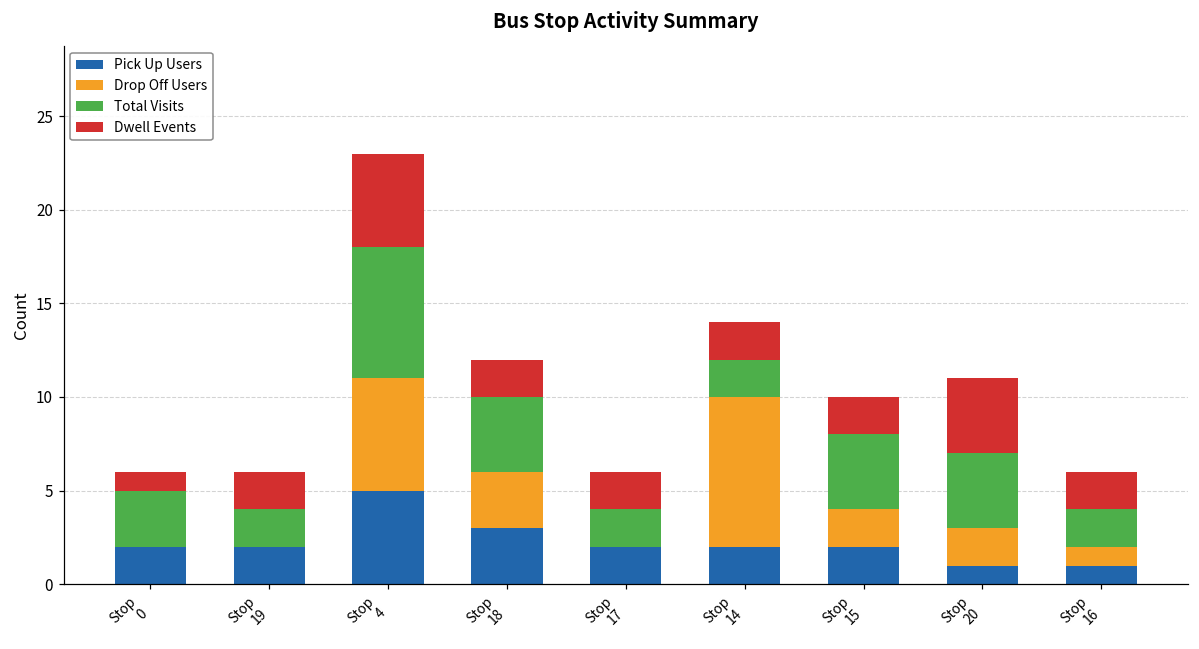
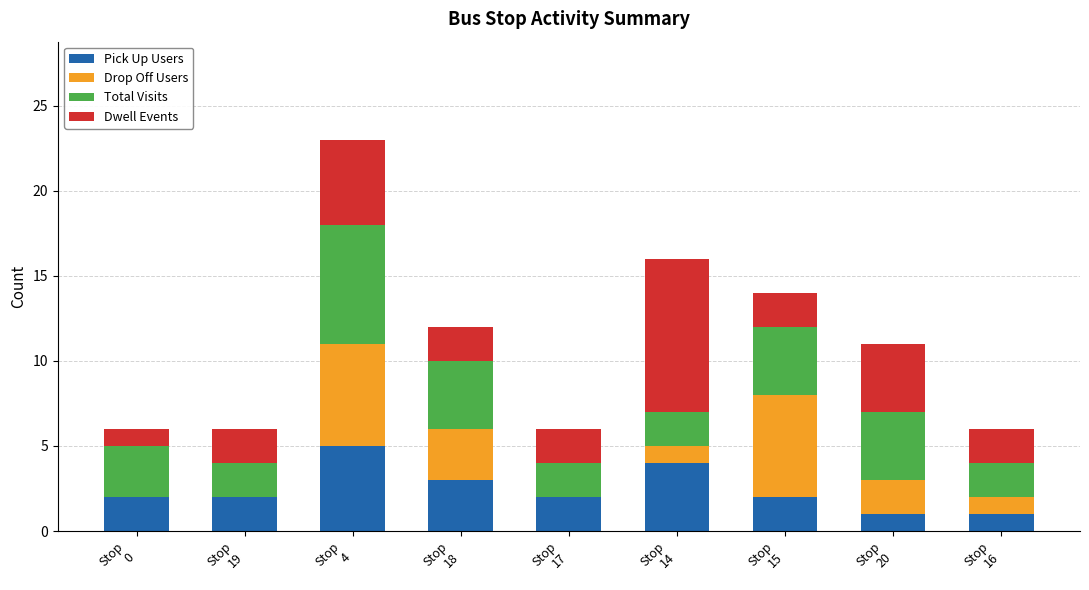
  {
    "Pick Up Users": {
      "Stop 0": 2,
      "Stop 19": 2,
      "Stop 4": 5,
      "Stop 18": 3,
      "Stop 17": 2,
-     "Stop 14": 2,
+     "Stop 14": 4,
      "Stop 15": 2,
      "Stop 20": 1,
      "Stop 16": 1
    },
    "Drop Off Users": {
      "Stop 0": 0,
      "Stop 19": 0,
      "Stop 4": 6,
      "Stop 18": 3,
      "Stop 17": 0,
-     "Stop 14": 8,
-     "Stop 15": 2,
+     "Stop 14": 1,
+     "Stop 15": 6,
      "Stop 20": 2,
      "Stop 16": 1
    },
    "Total Visits": {
      "Stop 0": 3,
      "Stop 19": 2,
      "Stop 4": 7,
      "Stop 18": 4,
      "Stop 17": 2,
      "Stop 14": 2,
      "Stop 15": 4,
      "Stop 20": 4,
      "Stop 16": 2
    },
    "Dwell Events": {
      "Stop 0": 1,
      "Stop 19": 2,
      "Stop 4": 5,
      "Stop 18": 2,
      "Stop 17": 2,
-     "Stop 14": 2,
+     "Stop 14": 9,
      "Stop 15": 2,
      "Stop 20": 4,
      "Stop 16": 2
    }
  }
